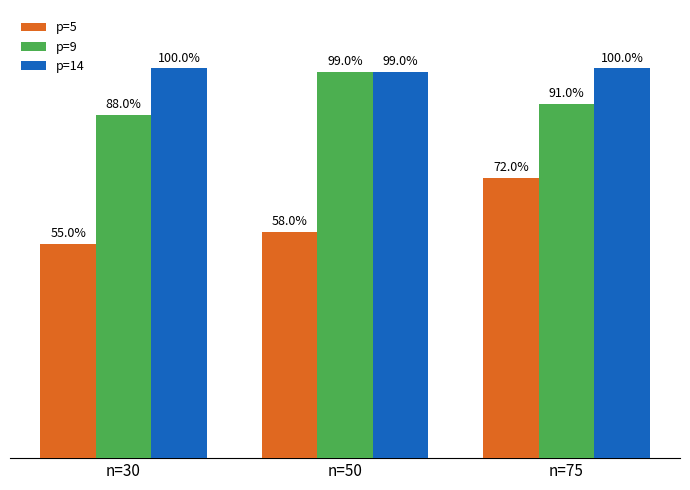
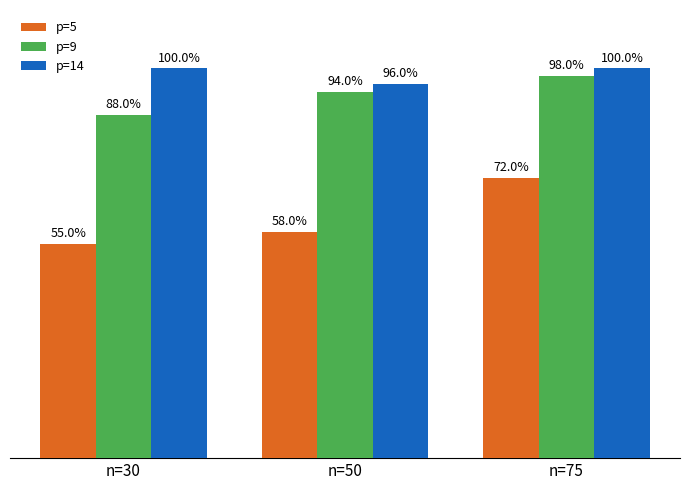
  {
    "p=5": {
      "n=30": "55.0%",
      "n=50": "58.0%",
      "n=75": "72.0%"
    },
    "p=9": {
      "n=30": "88.0%",
-     "n=50": "99.0%",
-     "n=75": "91.0%"
+     "n=50": "94.0%",
+     "n=75": "98.0%"
    },
    "p=14": {
      "n=30": "100.0%",
-     "n=50": "99.0%",
+     "n=50": "96.0%",
      "n=75": "100.0%"
    }
  }
